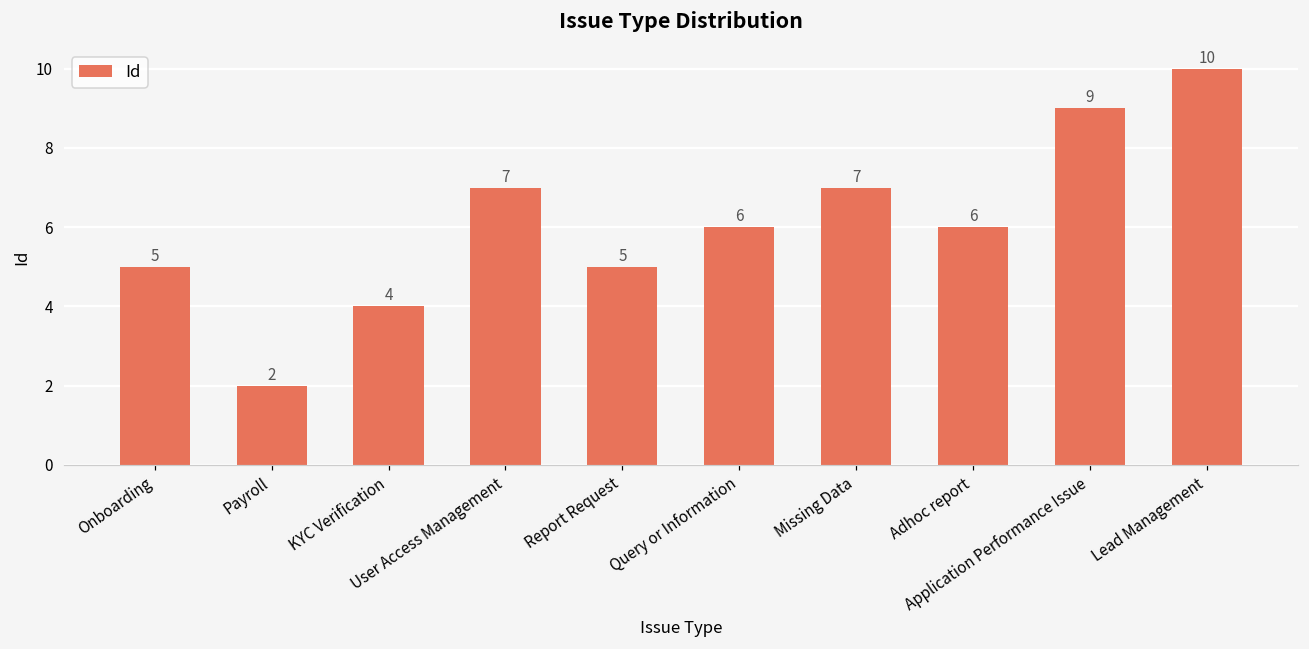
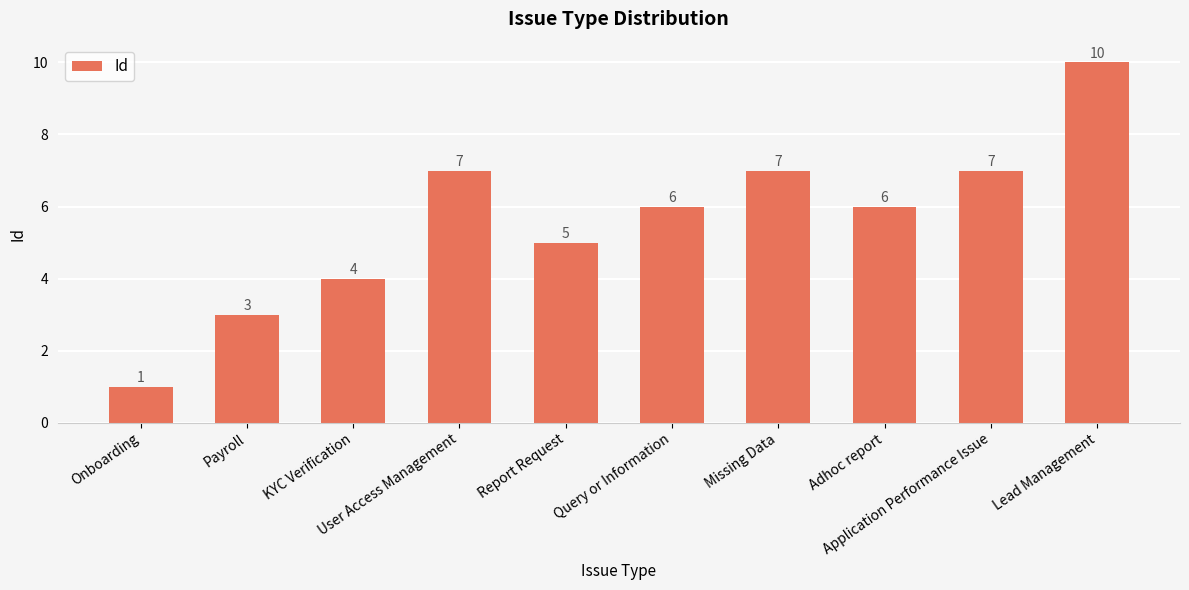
  {
-   "Onboarding": 5,
-   "Payroll": 2,
+   "Onboarding": 1,
+   "Payroll": 3,
    "KYC Verification": 4,
    "User Access Management": 7,
    "Report Request": 5,
    "Query or Information": 6,
    "Missing Data": 7,
    "Adhoc report": 6,
-   "Application Performance Issue": 9,
+   "Application Performance Issue": 7,
    "Lead Management": 10
  }
